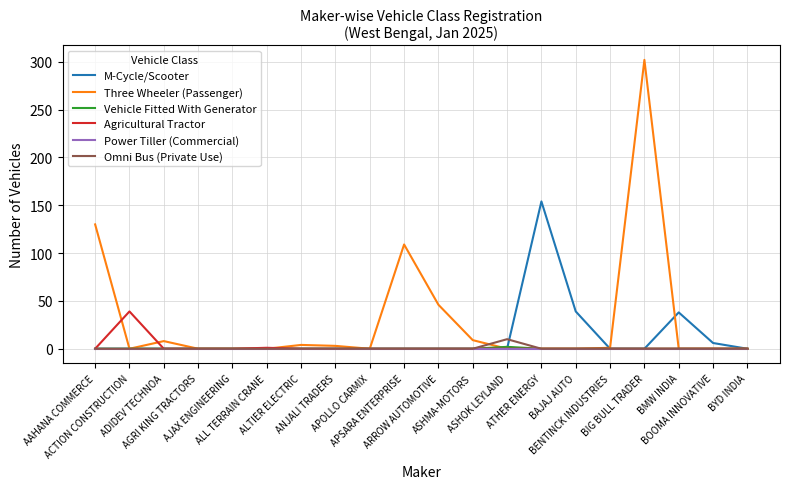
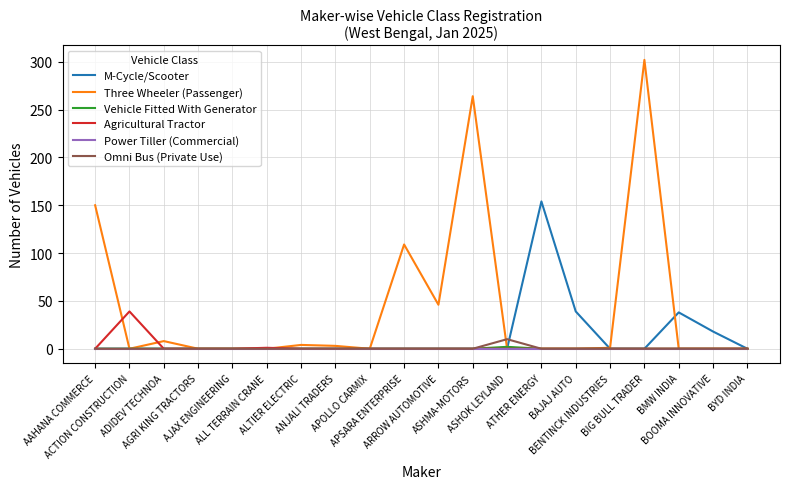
  {
    "M-Cycle/Scooter": {
      "ATHER ENERGY": 150,
      "BAJAJ AUTO": 40,
      "BMW INDIA": 40,
-     "BOOMA INNOVATIVE": 10
+     "BOOMA INNOVATIVE": 20
    },
    "Three Wheeler (Passenger)": {
-     "AAHANA COMMERCE": 130,
+     "AAHANA COMMERCE": 150,
      "ADIDEV TECHNOA": 10,
      "ALTIER ELECTRIC": 0,
      "ANJALI TRADERS": 0,
      "APSARA ENTERPRISE": 110,
      "ARROW AUTOMOTIVE": 50,
-     "ASHMA-MOTORS": 10,
+     "ASHMA-MOTORS": 260,
      "BIG BULL TRADER": 300
    },
    "Agricultural Tractor": {
      "ACTION CONSTRUCTION": 40
    },
    "Omni Bus (Private Use)": {
      "ASHOK LEYLAND": 10
    }
  }
